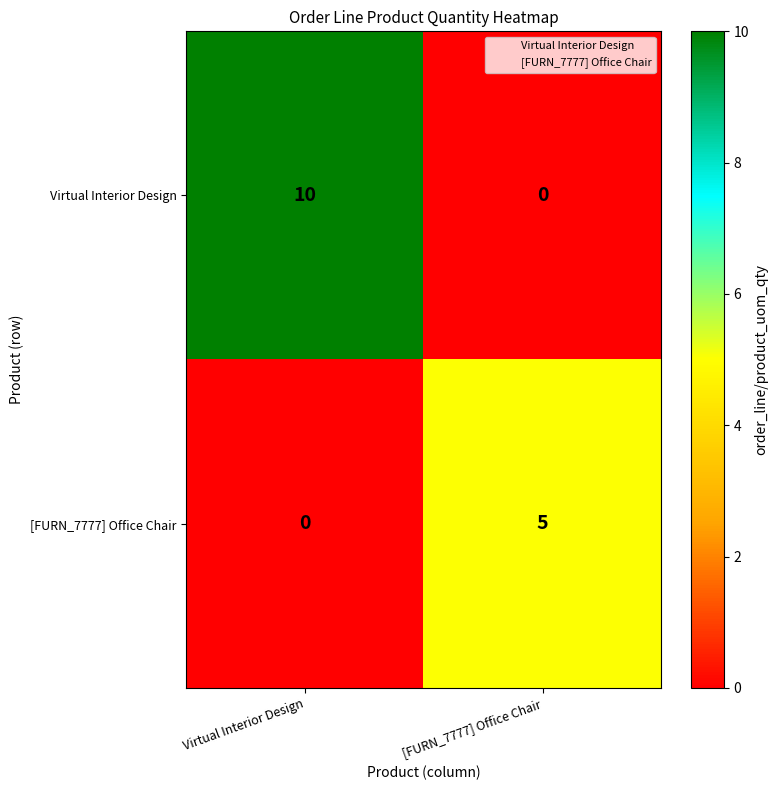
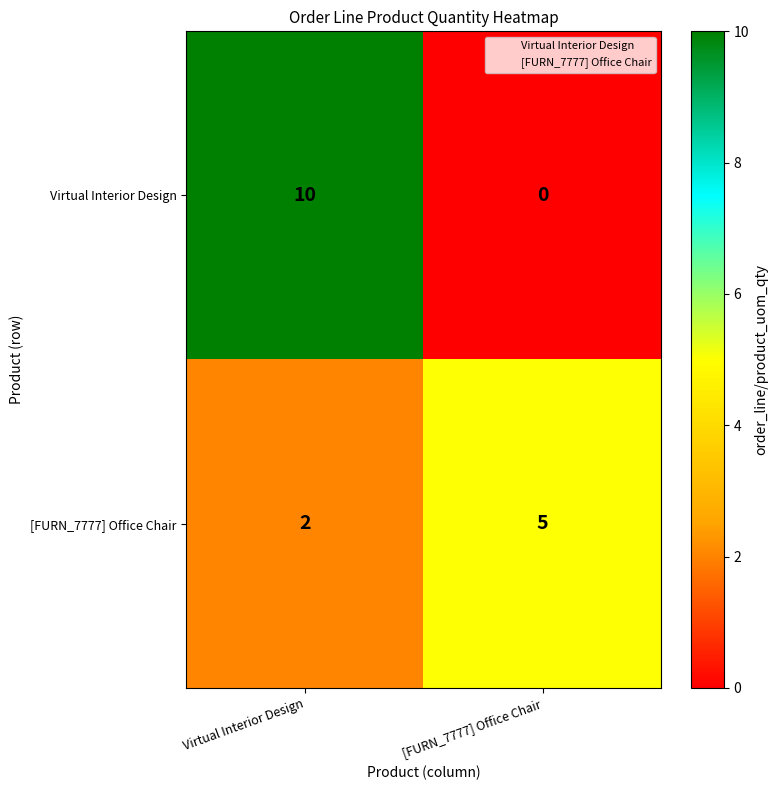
  {
    "Virtual Interior Design": {
      "Virtual Interior Design": 10,
      "[FURN_7777] Office Chair": 0
    },
    "[FURN_7777] Office Chair": {
-     "Virtual Interior Design": 0,
+     "Virtual Interior Design": 2,
      "[FURN_7777] Office Chair": 5
    }
  }
